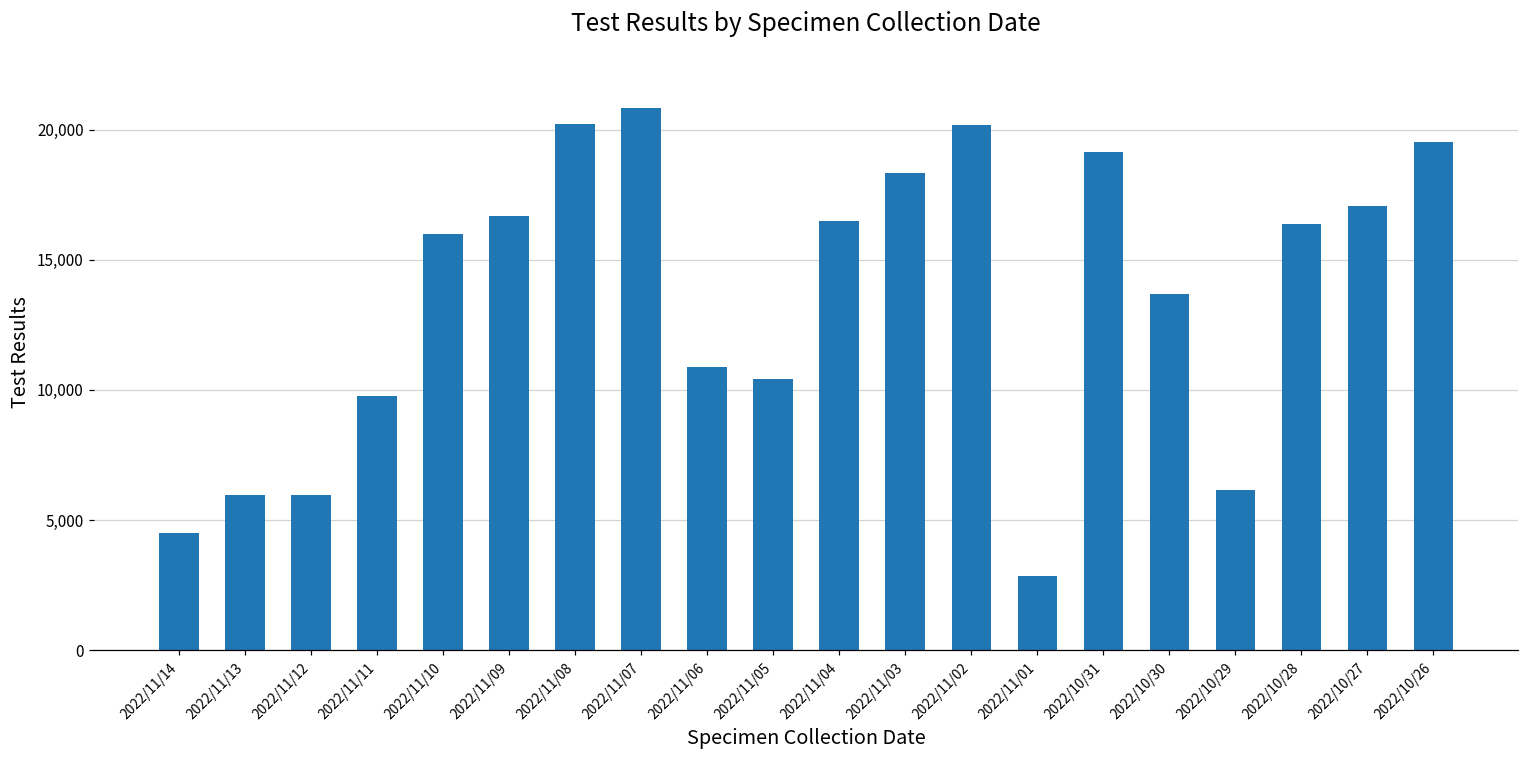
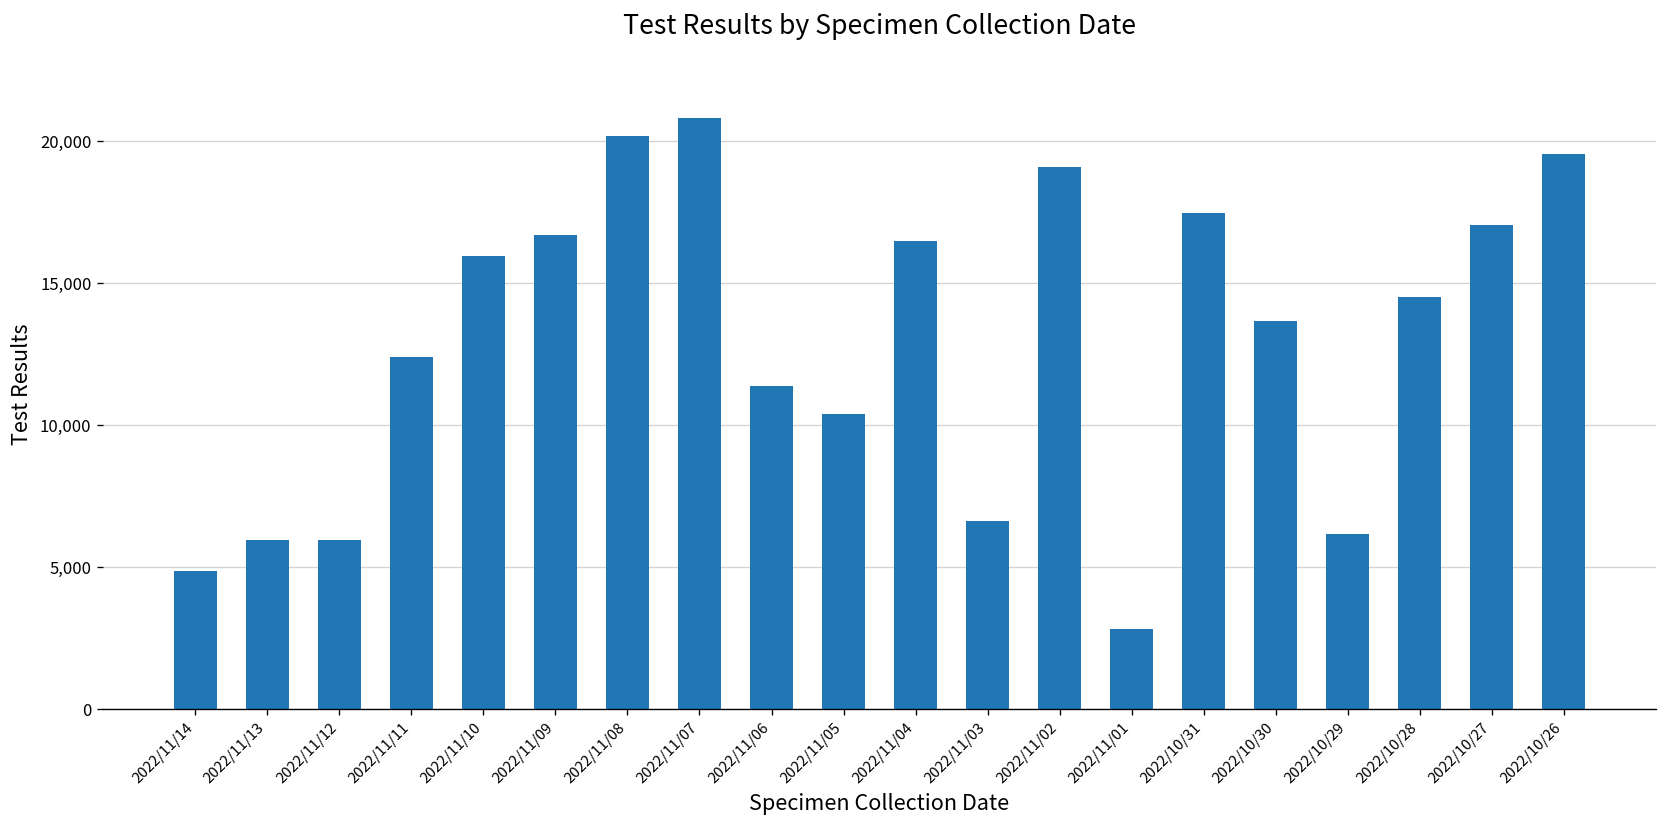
  {
-   "2022/11/14": "4,500",
+   "2022/11/14": "4,900",
    "2022/11/13": "6,000",
    "2022/11/12": "6,000",
-   "2022/11/11": "9,800",
+   "2022/11/11": "12,400",
    "2022/11/10": "16,000",
    "2022/11/09": "16,700",
    "2022/11/08": "20,200",
    "2022/11/07": "20,800",
-   "2022/11/06": "10,900",
+   "2022/11/06": "11,400",
    "2022/11/05": "10,400",
    "2022/11/04": "16,500",
-   "2022/11/03": "18,300",
-   "2022/11/02": "20,200",
+   "2022/11/03": "6,600",
+   "2022/11/02": "19,100",
    "2022/11/01": "2,800",
-   "2022/10/31": "19,100",
+   "2022/10/31": "17,500",
    "2022/10/30": "13,700",
    "2022/10/29": "6,200",
-   "2022/10/28": "16,400",
+   "2022/10/28": "14,500",
    "2022/10/27": "17,100",
    "2022/10/26": "19,500"
  }
